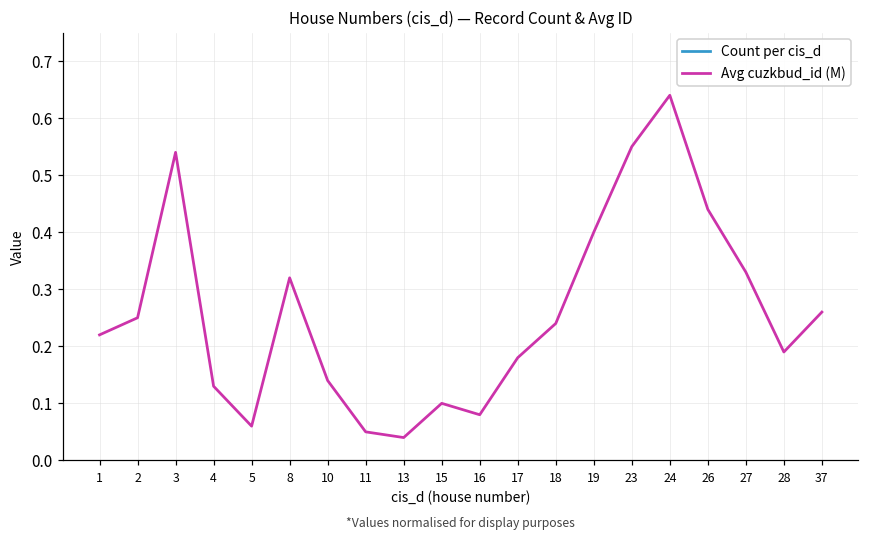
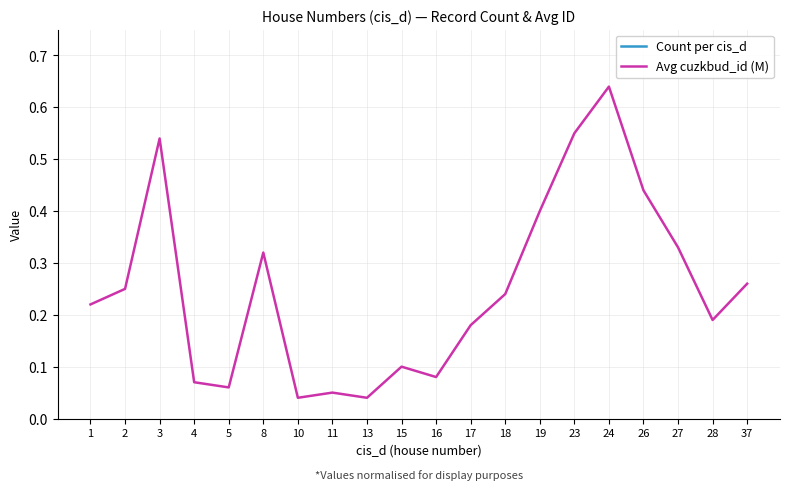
  {
    "Avg cuzkbud_id (M)": {
      "1": 0.22,
      "2": 0.25,
      "3": 0.54,
-     "4": 0.13,
+     "4": 0.07,
      "5": 0.06,
      "8": 0.32,
-     "10": 0.14,
+     "10": 0.04,
      "11": 0.05,
      "13": 0.04,
      "15": 0.10,
      "16": 0.08,
      "17": 0.18,
      "18": 0.24,
      "19": 0.40,
      "23": 0.55,
      "24": 0.64,
      "26": 0.44,
      "27": 0.33,
      "28": 0.19,
      "37": 0.26
    }
  }
